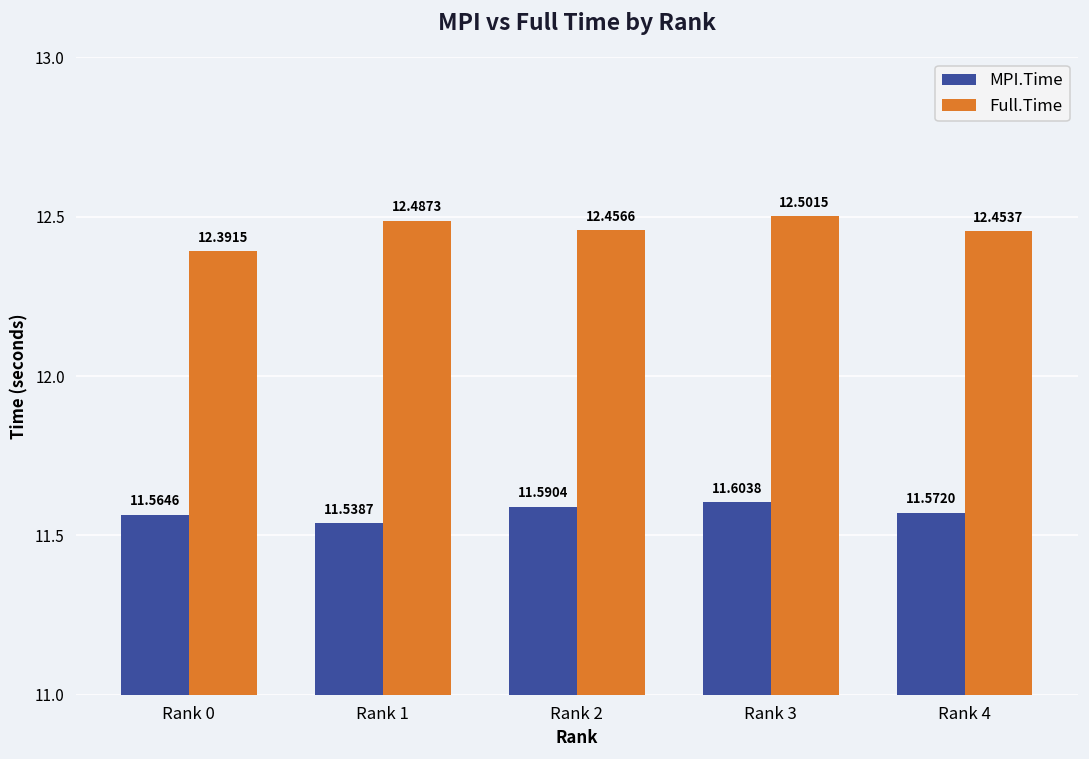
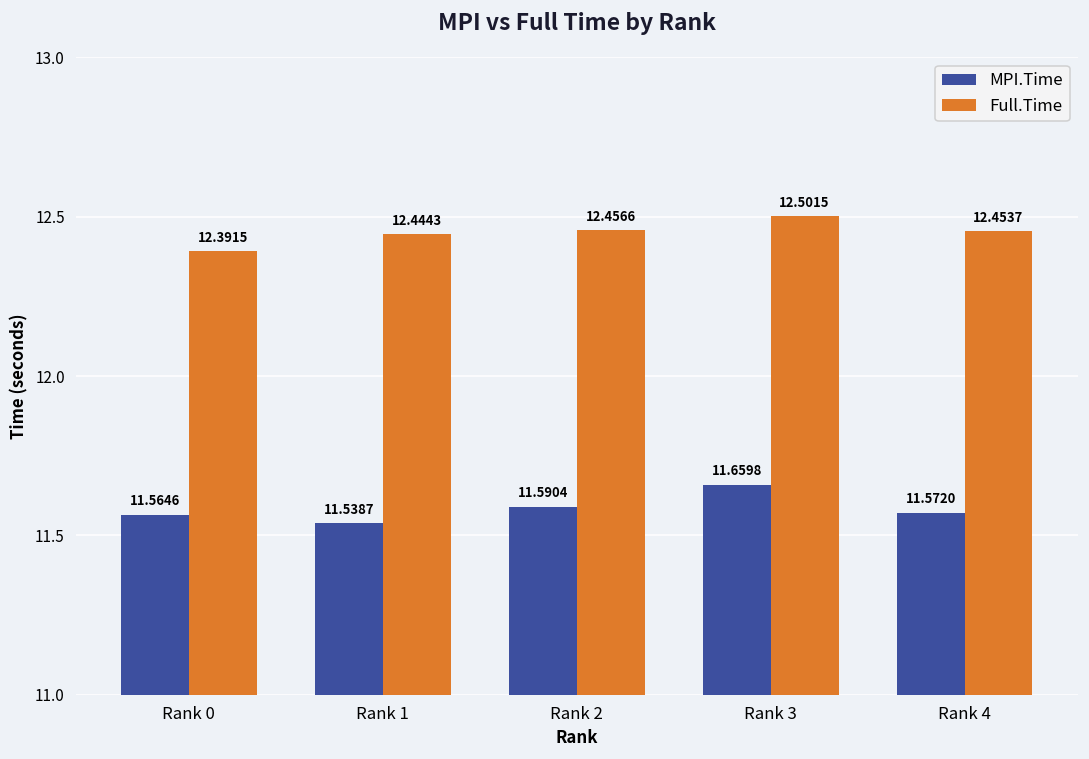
  {
    "MPI.Time": {
      "Rank 0": 11.5646,
      "Rank 1": 11.5387,
      "Rank 2": 11.5904,
-     "Rank 3": 11.6038,
+     "Rank 3": 11.6598,
      "Rank 4": 11.5720
    },
    "Full.Time": {
      "Rank 0": 12.3915,
-     "Rank 1": 12.4873,
+     "Rank 1": 12.4443,
      "Rank 2": 12.4566,
      "Rank 3": 12.5015,
      "Rank 4": 12.4537
    }
  }
